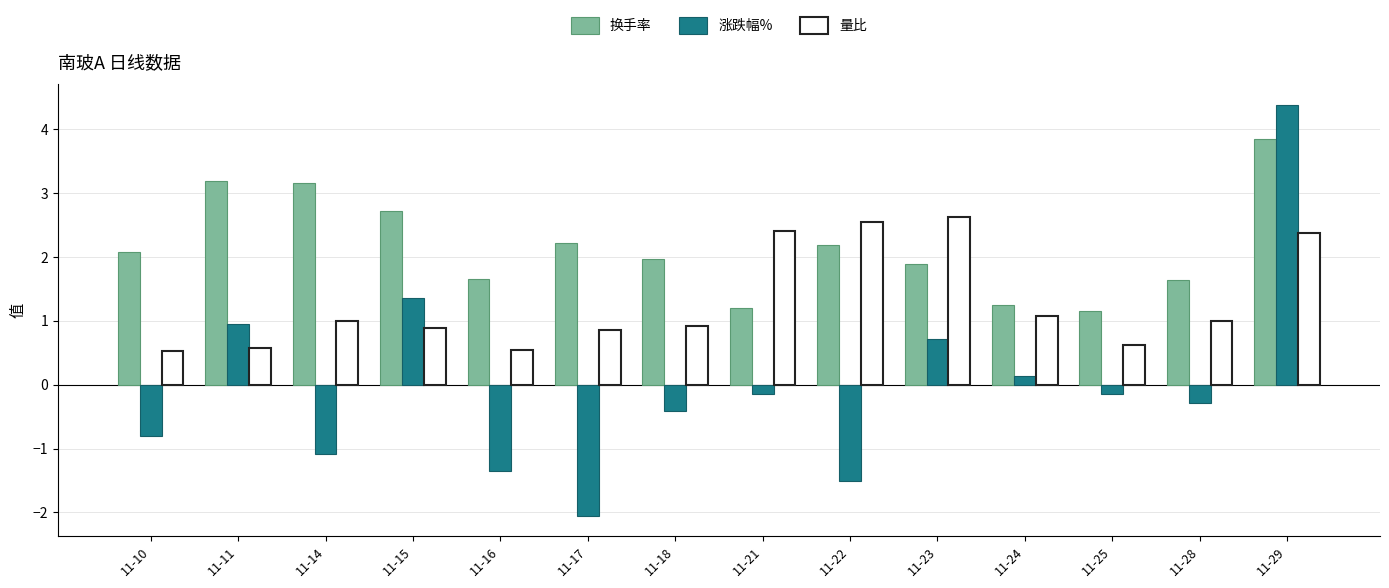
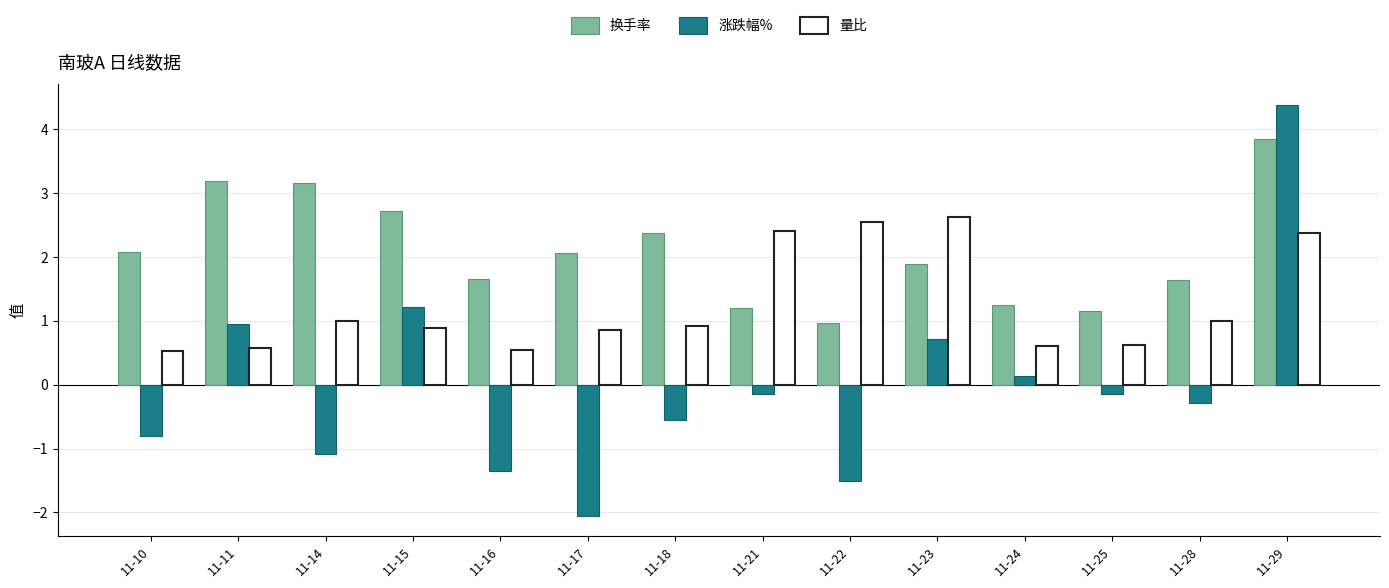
  {
    "换手率": {
      "11-10": 2.1,
      "11-11": 3.2,
      "11-14": 3.2,
      "11-15": 2.7,
      "11-16": 1.7,
-     "11-17": 2.2,
-     "11-18": 2.0,
+     "11-17": 2.1,
+     "11-18": 2.4,
      "11-21": 1.2,
-     "11-22": 2.2,
+     "11-22": 1.0,
      "11-23": 1.9,
      "11-24": 1.3,
      "11-25": 1.2,
      "11-28": 1.6,
      "11-29": 3.8
    },
    "涨跌幅%": {
      "11-10": -0.8,
      "11-11": 1.0,
      "11-14": -1.1,
-     "11-15": 1.4,
+     "11-15": 1.2,
      "11-16": -1.4,
      "11-17": -2.1,
-     "11-18": -0.4,
+     "11-18": -0.6,
      "11-21": -0.1,
      "11-22": -1.5,
      "11-23": 0.7,
      "11-24": 0.1,
      "11-25": -0.1,
      "11-28": -0.3,
      "11-29": 4.4
    },
    "量比": {
      "11-10": 0.5,
      "11-11": 0.6,
      "11-14": 1.0,
      "11-15": 0.9,
      "11-16": 0.6,
      "11-17": 0.9,
      "11-18": 0.9,
      "11-21": 2.4,
      "11-22": 2.5,
      "11-23": 2.6,
-     "11-24": 1.1,
+     "11-24": 0.6,
      "11-25": 0.6,
      "11-28": 1.0,
      "11-29": 2.4
    }
  }
